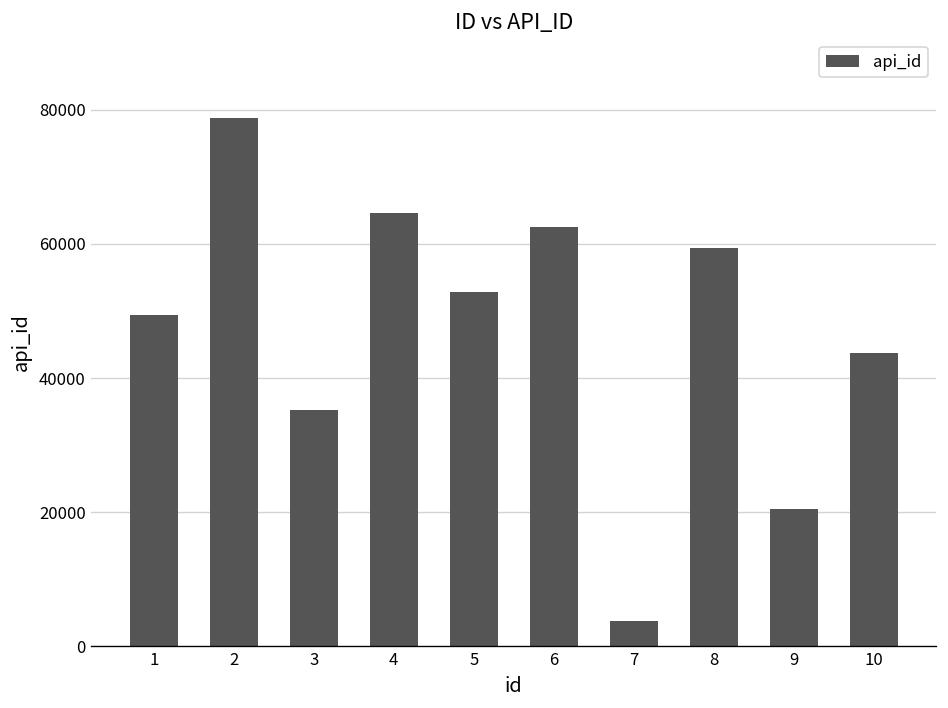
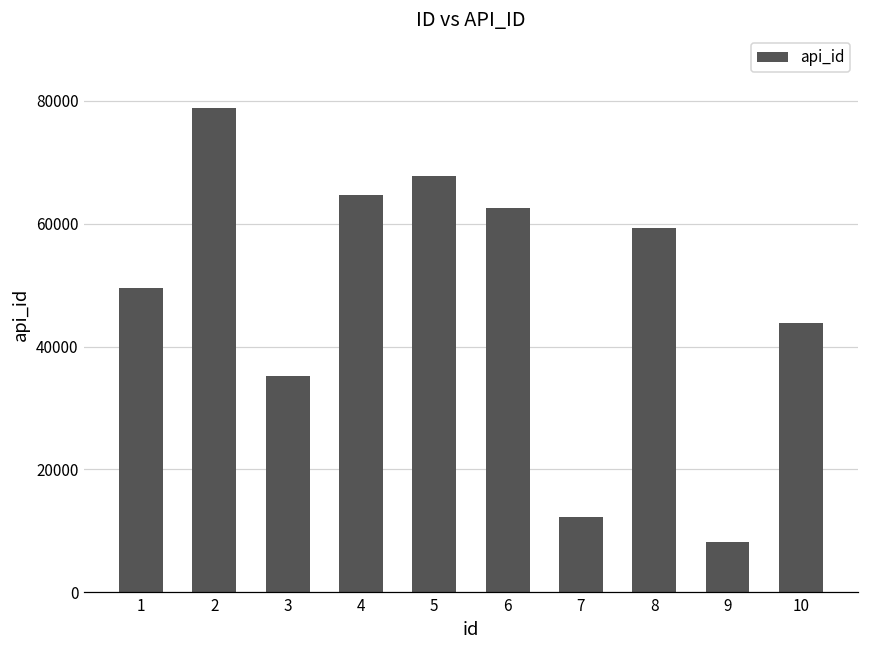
  {
    "1": 49000,
    "2": 79000,
    "3": 35000,
    "4": 65000,
-   "5": 53000,
+   "5": 68000,
    "6": 63000,
-   "7": 4000,
+   "7": 12000,
    "8": 59000,
-   "9": 20000,
+   "9": 8000,
    "10": 44000
  }
